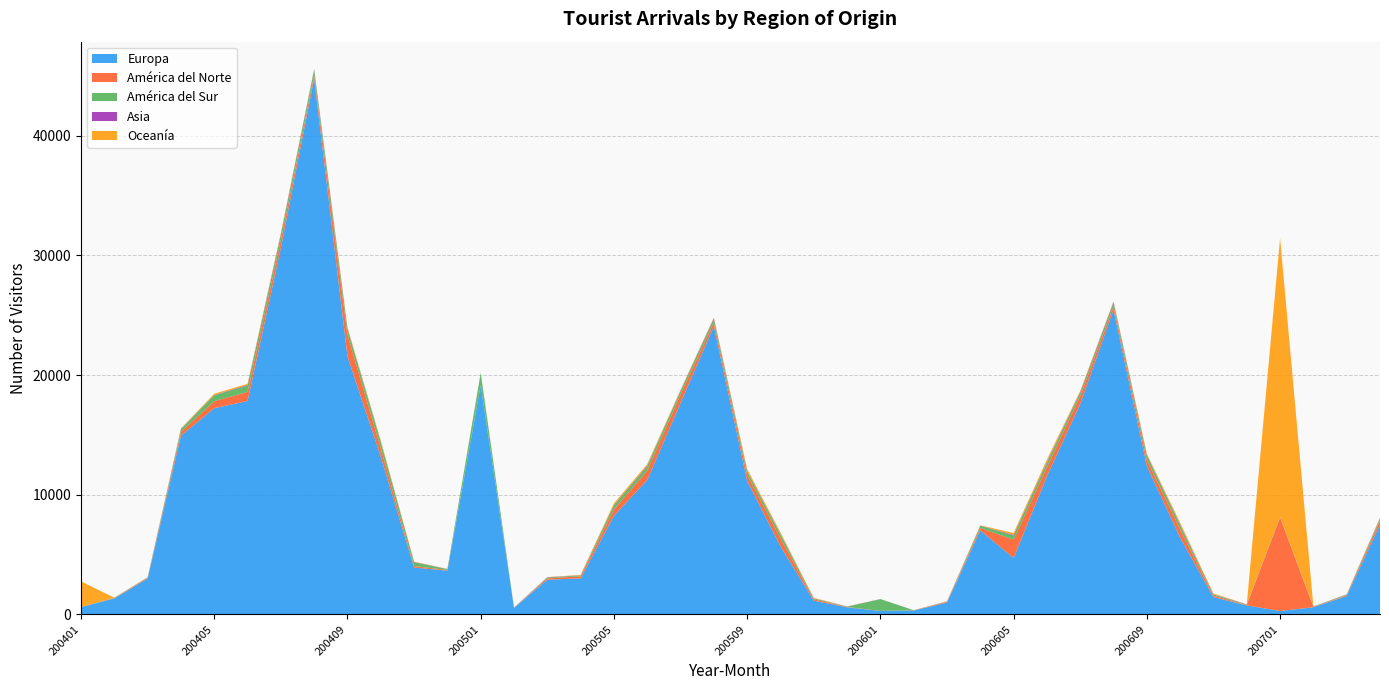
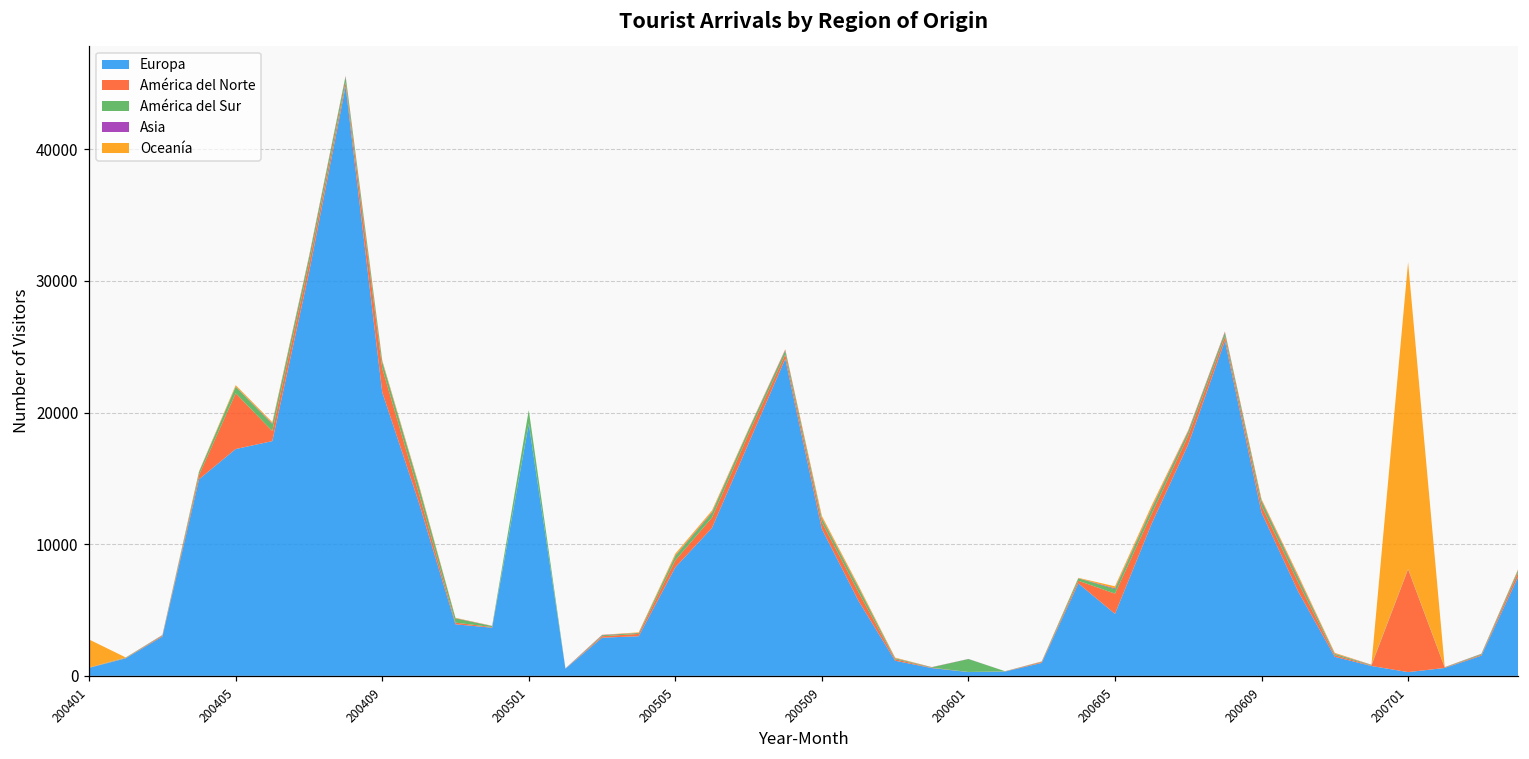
  {
    "Europa": {
      "200405": 17200,
      "200409": 21500,
      "200505": 8200,
      "200509": 11100,
      "200605": 4700,
      "200609": 12400,
      "200701": 300
    },
    "América del Norte": {
-     "200405": 600,
+     "200405": 4200,
      "200409": 1800,
      "200505": 500,
      "200509": 500,
      "200605": 1500,
      "200609": 500
    },
    "Oceanía": {
      "200401": 2100,
      "200701": 23300
    }
  }
